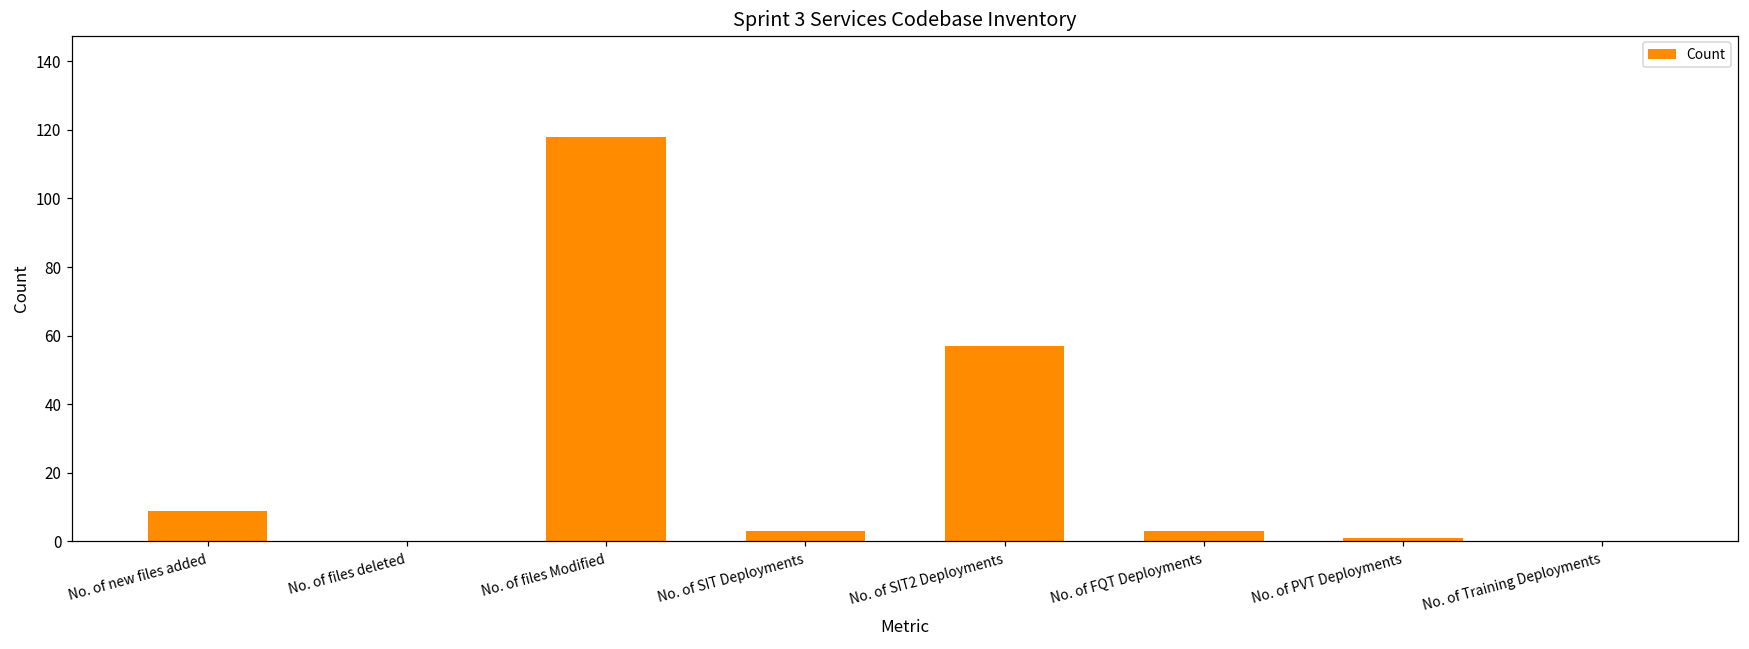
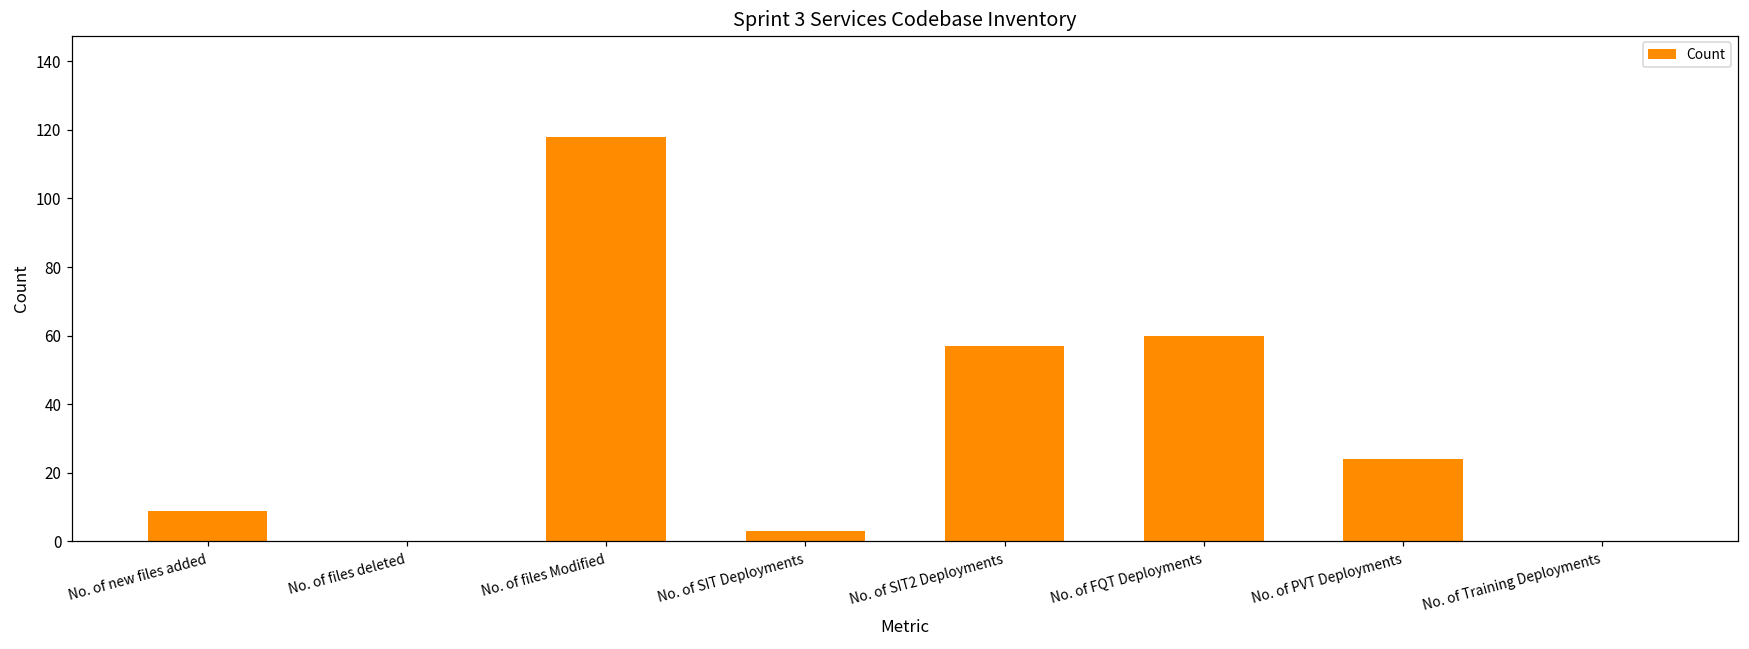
  {
    "No. of new files added": 9,
    "No. of files deleted": 0,
    "No. of files Modified": 118,
    "No. of SIT Deployments": 3,
    "No. of SIT2 Deployments": 57,
-   "No. of FQT Deployments": 3,
-   "No. of PVT Deployments": 1,
+   "No. of FQT Deployments": 60,
+   "No. of PVT Deployments": 24,
    "No. of Training Deployments": 0
  }
